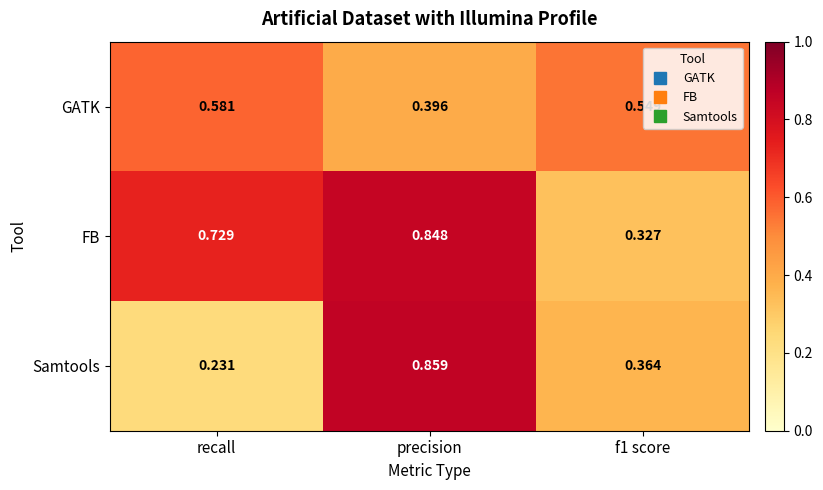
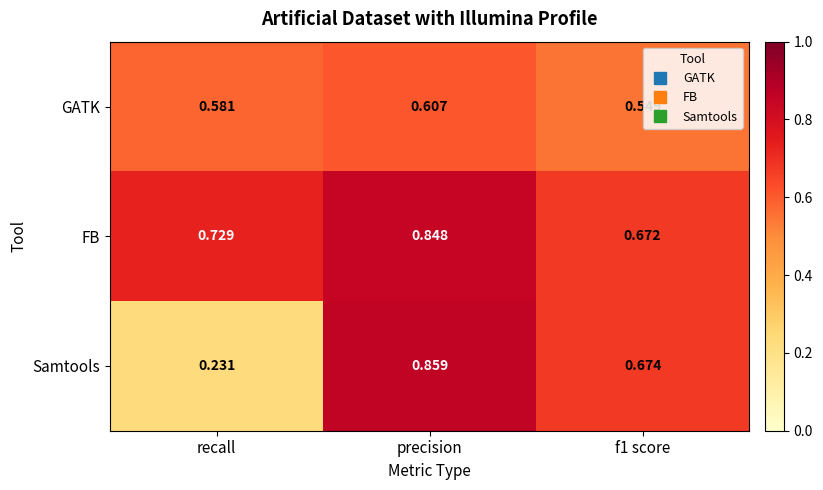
  {
    "GATK": {
      "recall": 0.581,
-     "precision": 0.396
+     "precision": 0.607
    },
    "FB": {
      "recall": 0.729,
      "precision": 0.848,
-     "f1 score": 0.327
+     "f1 score": 0.672
    },
    "Samtools": {
      "recall": 0.231,
      "precision": 0.859,
-     "f1 score": 0.364
+     "f1 score": 0.674
    }
  }
